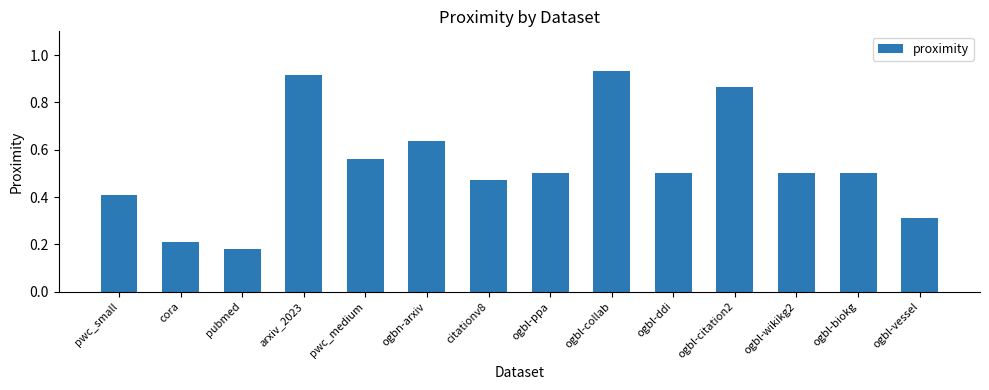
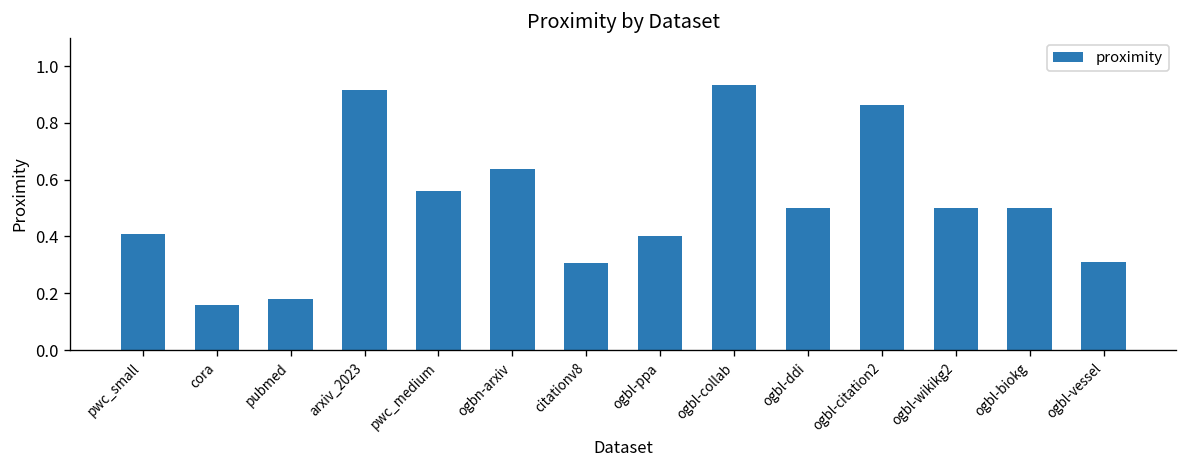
  {
    "pwc_small": 0.41,
-   "cora": 0.21,
+   "cora": 0.16,
    "pubmed": 0.18,
    "arxiv_2023": 0.92,
    "pwc_medium": 0.56,
    "ogbn-arxiv": 0.64,
-   "citationv8": 0.47,
-   "ogbl-ppa": 0.5,
+   "citationv8": 0.31,
+   "ogbl-ppa": 0.4,
    "ogbl-collab": 0.93,
    "ogbl-ddi": 0.50,
    "ogbl-citation2": 0.86,
    "ogbl-wikikg2": 0.50,
    "ogbl-biokg": 0.50,
    "ogbl-vessel": 0.31
  }
